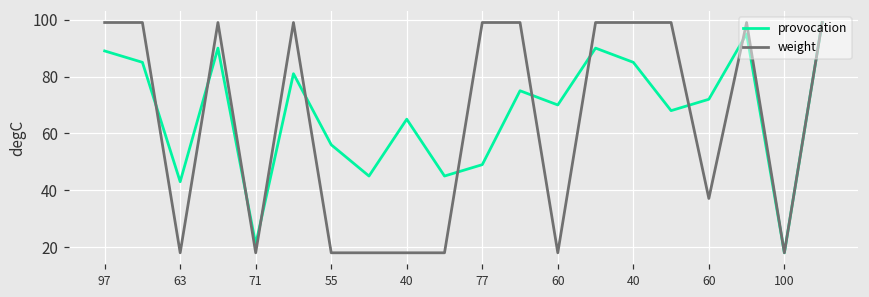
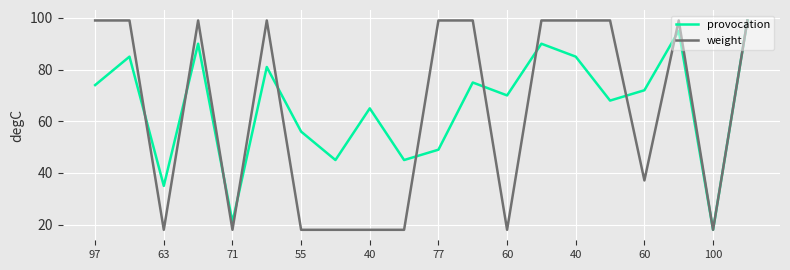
  {
    "provocation": {
-     "97": 89,
-     "63": 43,
+     "97": 74,
+     "63": 35,
      "71": 21,
      "55": 56,
      "77": 49
    },
    "weight": {
      "97": 99,
      "63": 18,
      "71": 18,
      "55": 18,
      "77": 99
    }
  }
